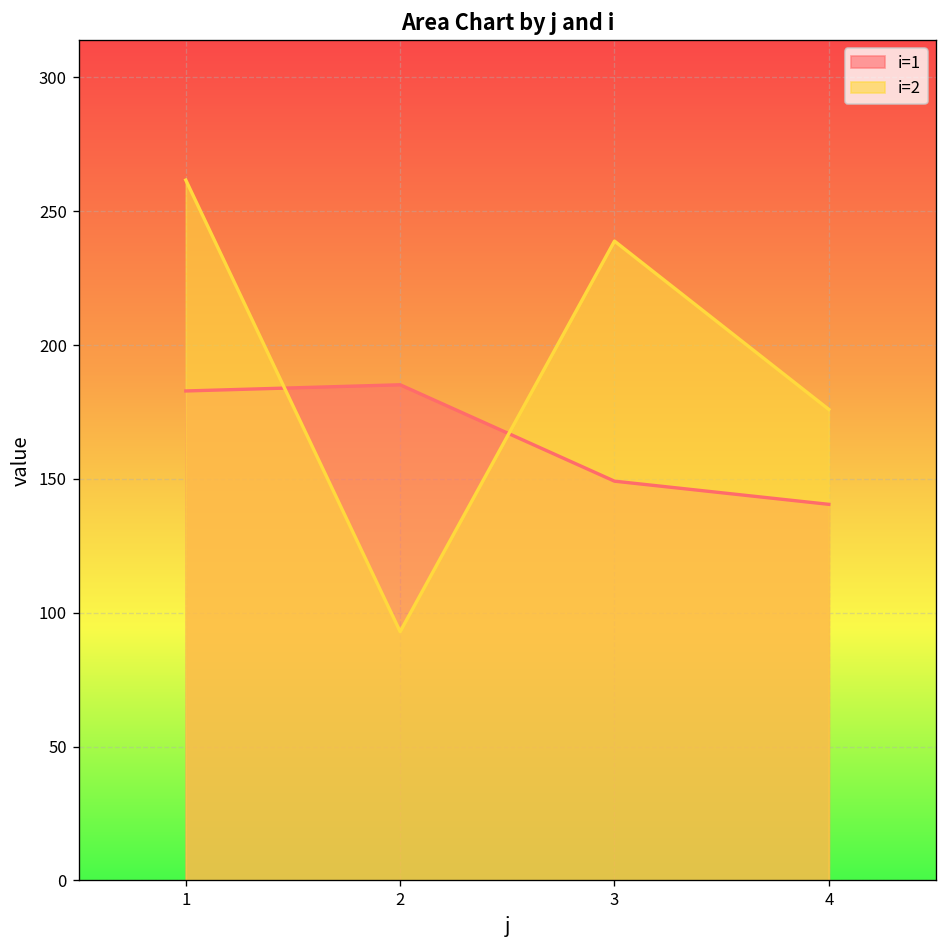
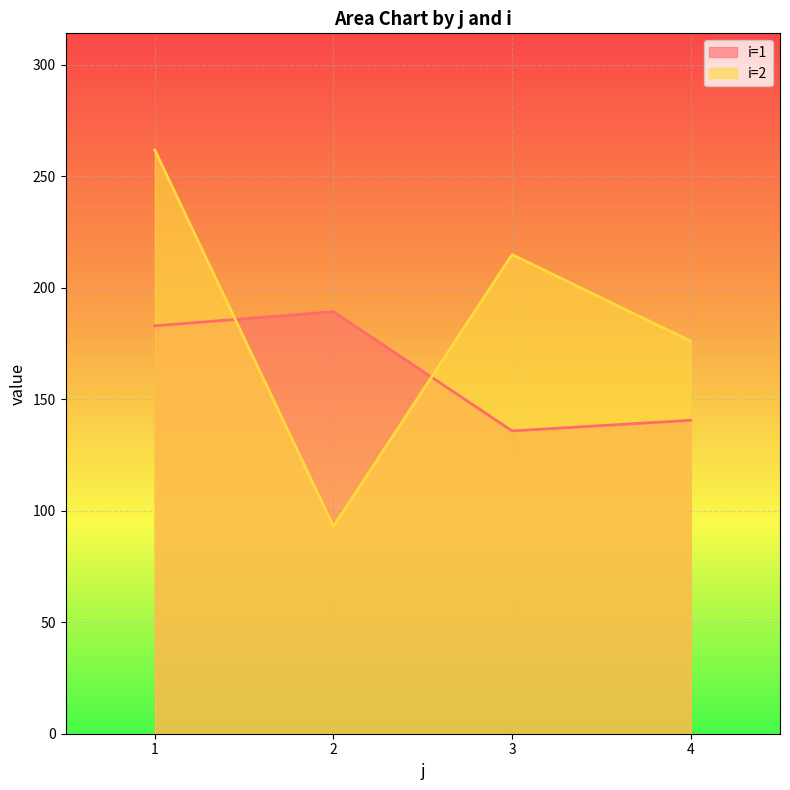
  {
    "i=1": {
      "1": 183,
-     "2": 185,
-     "3": 149,
+     "2": 189,
+     "3": 136,
      "4": 141
    },
    "i=2": {
      "1": 262,
      "2": 93,
-     "3": 239,
+     "3": 215,
      "4": 176
    }
  }
